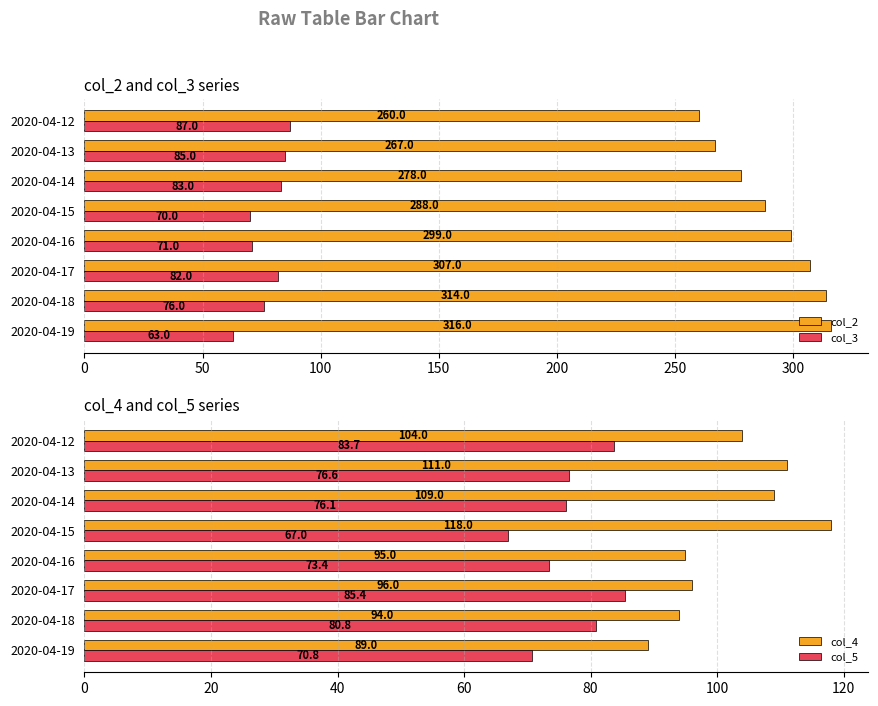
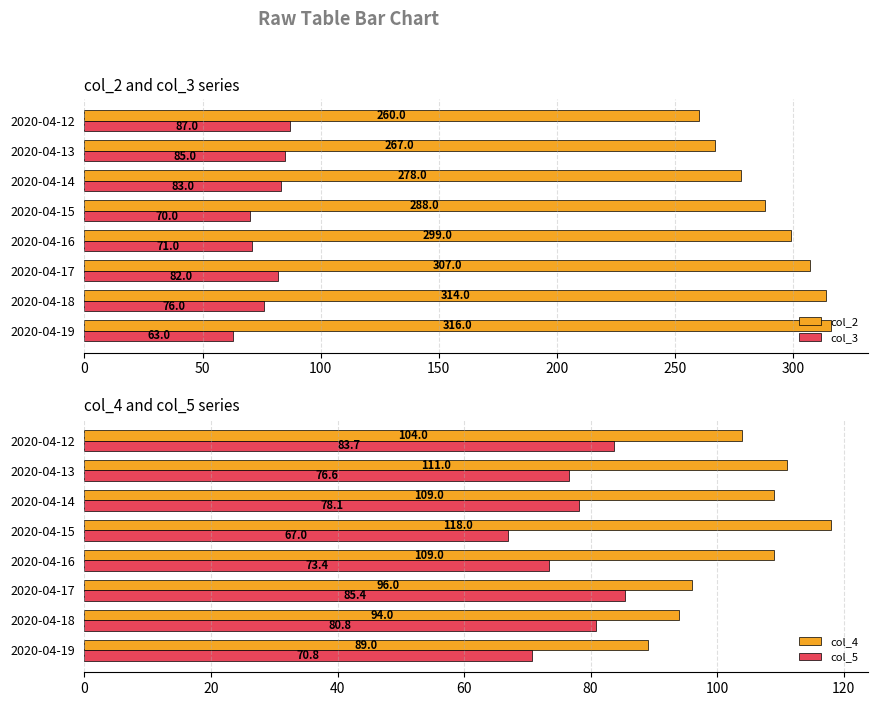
  {
    "col_2 and col_3 series": {
      "col_2": {
        "2020-04-12": 260.0,
        "2020-04-13": 267.0,
        "2020-04-14": 278.0,
        "2020-04-15": 288.0,
        "2020-04-16": 299.0,
        "2020-04-17": 307.0,
        "2020-04-18": 314.0,
        "2020-04-19": 316.0
      },
      "col_3": {
        "2020-04-12": 87.0,
        "2020-04-13": 85.0,
        "2020-04-14": 83.0,
        "2020-04-15": 70.0,
        "2020-04-16": 71.0,
        "2020-04-17": 82.0,
        "2020-04-18": 76.0,
        "2020-04-19": 63.0
      }
    },
    "col_4 and col_5 series": {
      "col_4": {
        "2020-04-12": 104.0,
        "2020-04-13": 111.0,
        "2020-04-14": 109.0,
        "2020-04-15": 118.0,
-       "2020-04-16": 95.0,
+       "2020-04-16": 109.0,
        "2020-04-17": 96.0,
        "2020-04-18": 94.0,
        "2020-04-19": 89.0
      },
      "col_5": {
        "2020-04-12": 83.7,
        "2020-04-13": 76.6,
-       "2020-04-14": 76.1,
+       "2020-04-14": 78.1,
        "2020-04-15": 67.0,
        "2020-04-16": 73.4,
        "2020-04-17": 85.4,
        "2020-04-18": 80.8,
        "2020-04-19": 70.8
      }
    }
  }
